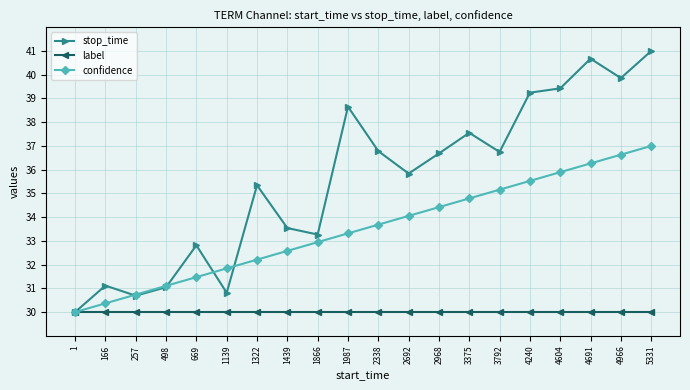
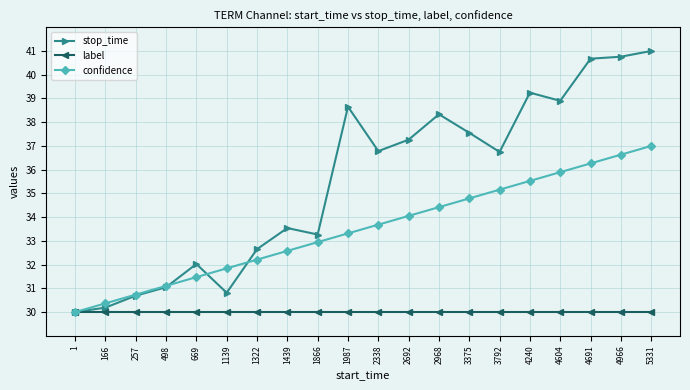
  {
    "stop_time": {
-     "166": 31.1,
-     "669": 32.8,
+     "166": 30.2,
+     "669": 32.0,
      "1139": 30.8,
-     "1322": 35.3,
+     "1322": 32.7,
      "1439": 33.5,
      "1866": 33.3,
      "1987": 38.7,
      "2338": 36.8,
-     "2692": 35.8,
-     "2968": 36.7,
+     "2692": 37.3,
+     "2968": 38.3,
      "3375": 37.6,
      "3792": 36.7,
      "4240": 39.2,
-     "4604": 39.4,
+     "4604": 38.9,
      "4691": 40.7,
-     "4966": 39.9,
+     "4966": 40.8,
      "5331": 41.0
    },
    "label": {
      "166": 30.0,
      "257": 30.0,
      "498": 30.0,
      "669": 30.0,
      "1139": 30.0,
      "1322": 30.0,
      "1439": 30.0,
      "1866": 30.0,
      "1987": 30.0,
      "2338": 30.0,
      "2692": 30.0,
      "2968": 30.0,
      "3375": 30.0,
      "3792": 30.0,
      "4240": 30.0,
      "4604": 30.0,
      "4691": 30.0,
      "4966": 30.0,
      "5331": 30.0
    },
    "confidence": {
      "166": 30.4,
      "669": 31.5,
      "1139": 31.8,
      "1322": 32.2,
      "1439": 32.6,
      "1866": 32.9,
      "1987": 33.3,
      "2338": 33.7,
      "2692": 34.1,
      "2968": 34.4,
      "3375": 34.8,
      "3792": 35.2,
      "4240": 35.5,
      "4604": 35.9,
      "4691": 36.3,
      "4966": 36.6,
      "5331": 37.0
    }
  }
